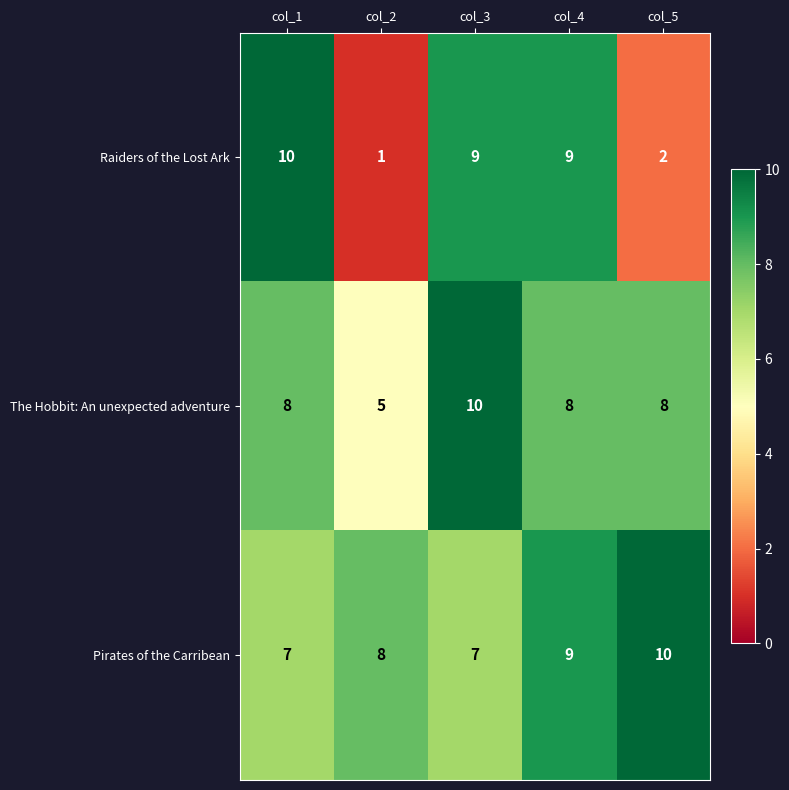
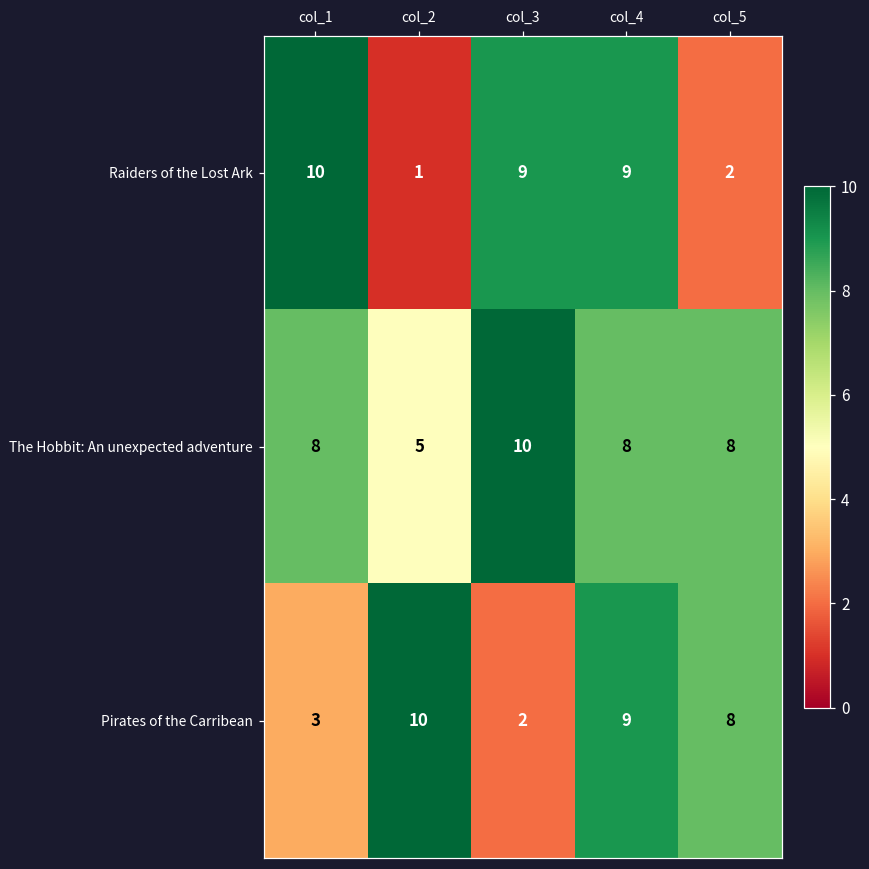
  {
    "Raiders of the Lost Ark": {
      "col_1": 10,
      "col_2": 1,
      "col_3": 9,
      "col_4": 9,
      "col_5": 2
    },
    "The Hobbit: An unexpected adventure": {
      "col_1": 8,
      "col_2": 5,
      "col_3": 10,
      "col_4": 8,
      "col_5": 8
    },
    "Pirates of the Carribean": {
-     "col_1": 7,
-     "col_2": 8,
-     "col_3": 7,
+     "col_1": 3,
+     "col_2": 10,
+     "col_3": 2,
      "col_4": 9,
-     "col_5": 10
+     "col_5": 8
    }
  }
